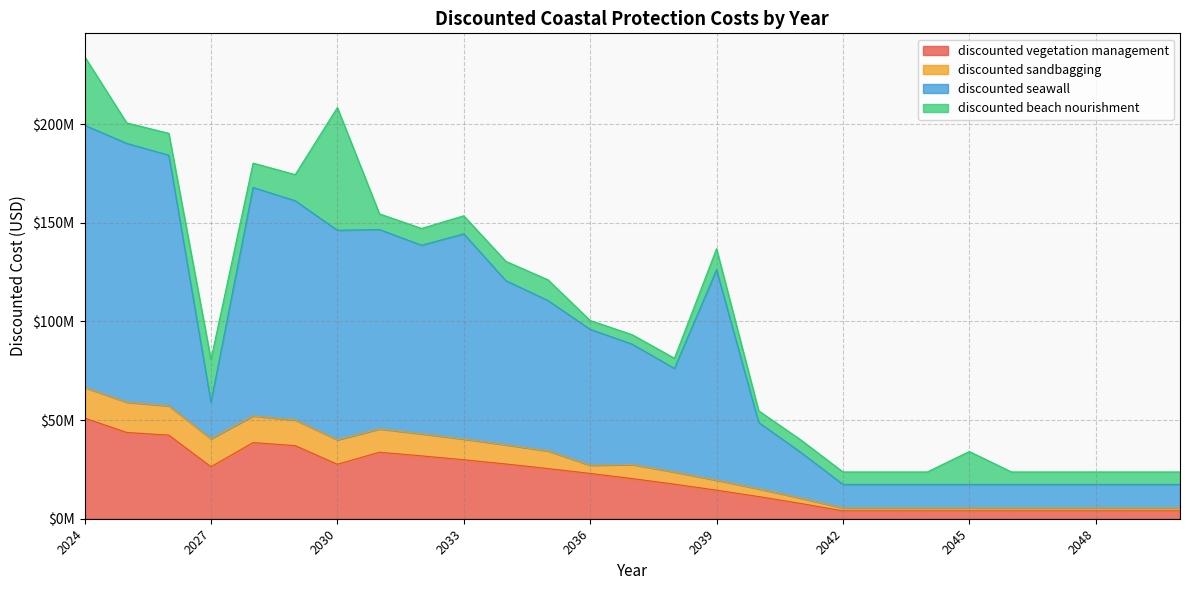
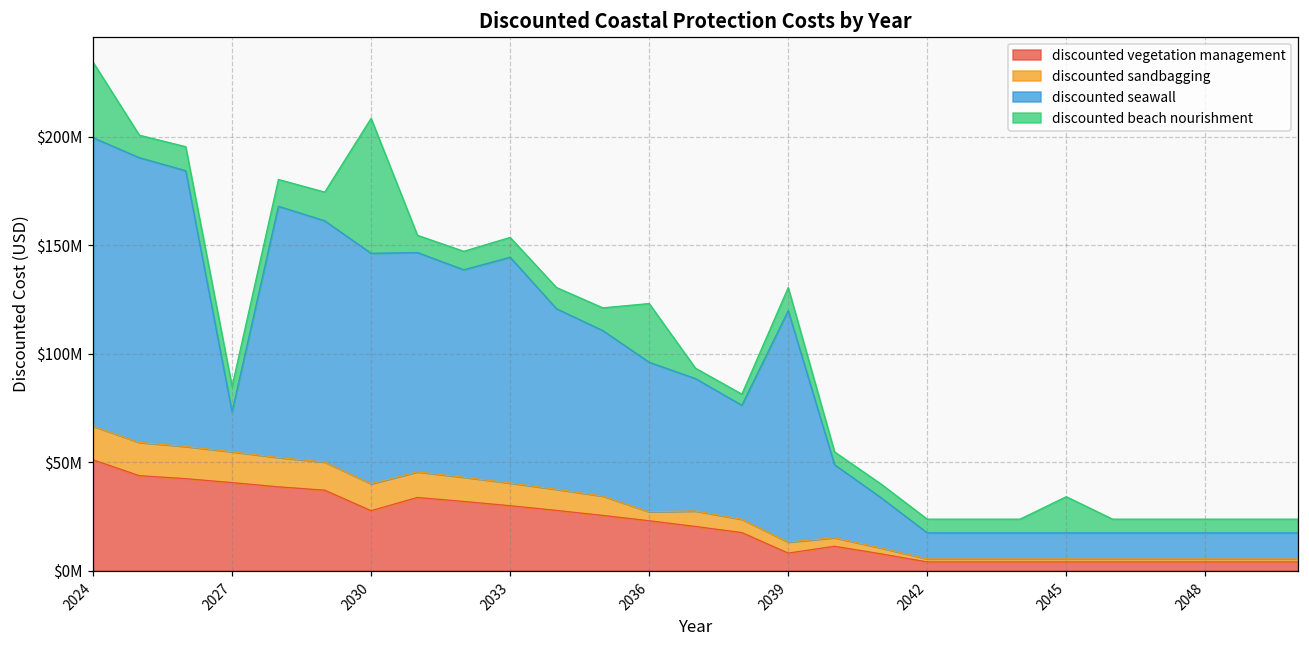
  {
    "discounted vegetation management": {
      "2024": "$51000000",
-     "2027": "$26000000",
+     "2027": "$41000000",
      "2030": "$28000000",
      "2033": "$30000000",
      "2036": "$23000000",
-     "2039": "$14000000",
+     "2039": "$8000000",
      "2042": "$4000000",
      "2045": "$4000000",
      "2048": "$4000000"
    },
    "discounted sandbagging": {
      "2024": "$16000000",
      "2027": "$14000000",
      "2030": "$12000000",
      "2033": "$10000000",
      "2036": "$4000000",
      "2039": "$5000000",
      "2042": "$1000000",
      "2045": "$1000000",
      "2048": "$1000000"
    },
    "discounted seawall": {
      "2024": "$133000000",
      "2027": "$18000000",
      "2030": "$106000000",
      "2033": "$104000000",
      "2036": "$69000000",
      "2039": "$107000000",
      "2042": "$12000000",
      "2045": "$12000000",
      "2048": "$12000000"
    },
    "discounted beach nourishment": {
      "2024": "$35000000",
-     "2027": "$22000000",
+     "2027": "$12000000",
      "2030": "$62000000",
      "2033": "$9000000",
-     "2036": "$4000000",
+     "2036": "$27000000",
      "2039": "$11000000",
      "2042": "$6000000",
      "2045": "$17000000",
      "2048": "$6000000"
    }
  }
